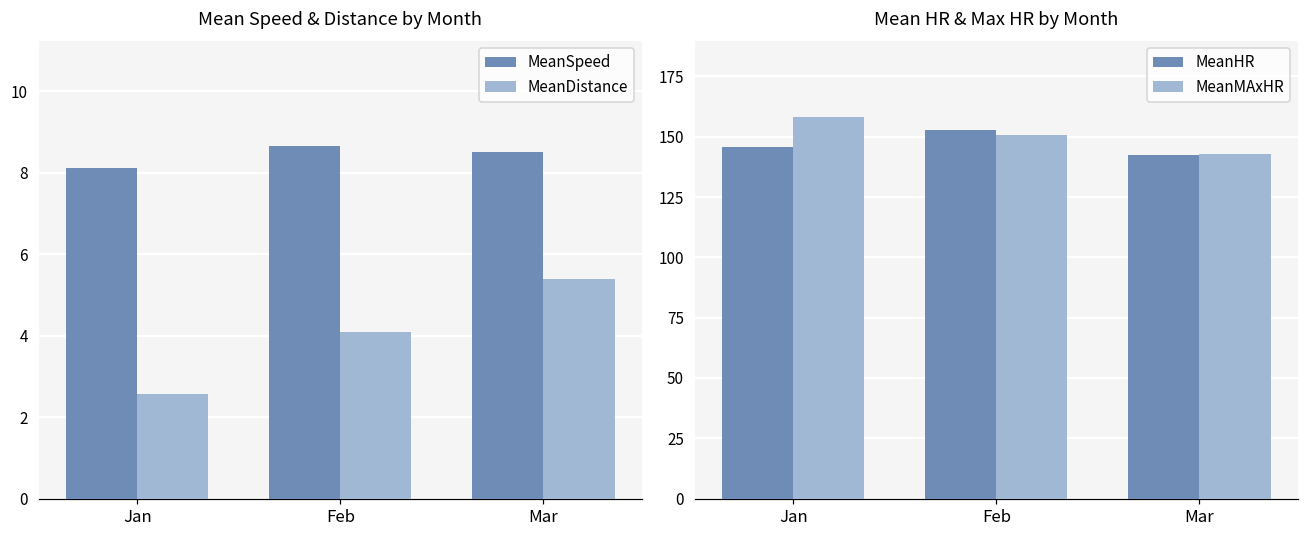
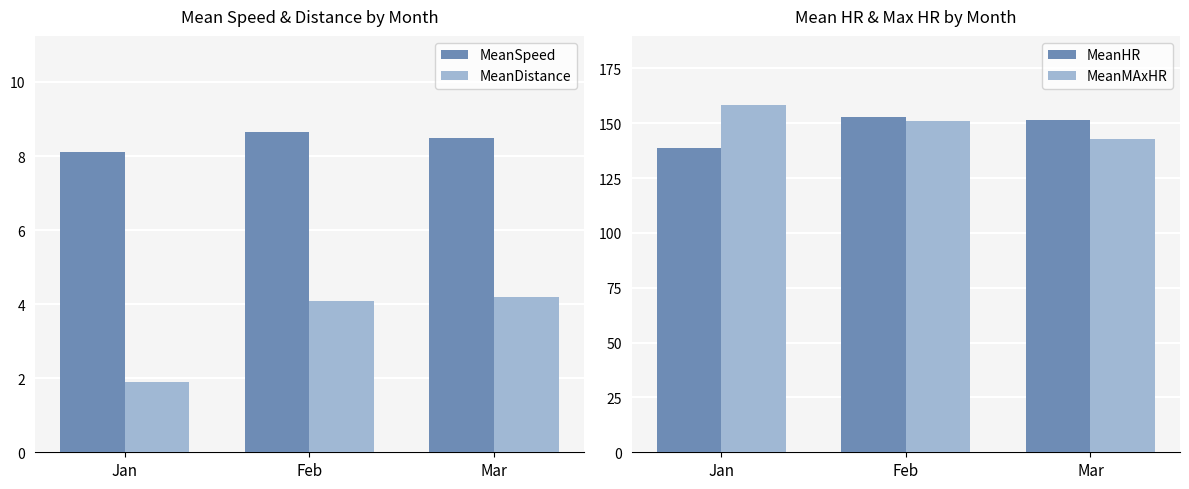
  {
    "Mean Speed & Distance by Month": {
      "MeanSpeed": {
        "Jan": 8.1,
        "Feb": 8.7,
        "Mar": 8.5
      },
      "MeanDistance": {
-       "Jan": 2.6,
+       "Jan": 1.9,
        "Feb": 4.1,
-       "Mar": 5.4
+       "Mar": 4.2
      }
    },
    "Mean HR & Max HR by Month": {
      "MeanHR": {
-       "Jan": 146,
+       "Jan": 139,
        "Feb": 153,
-       "Mar": 142
+       "Mar": 151
      },
      "MeanMAxHR": {
        "Jan": 158,
        "Feb": 151,
        "Mar": 143
      }
    }
  }
